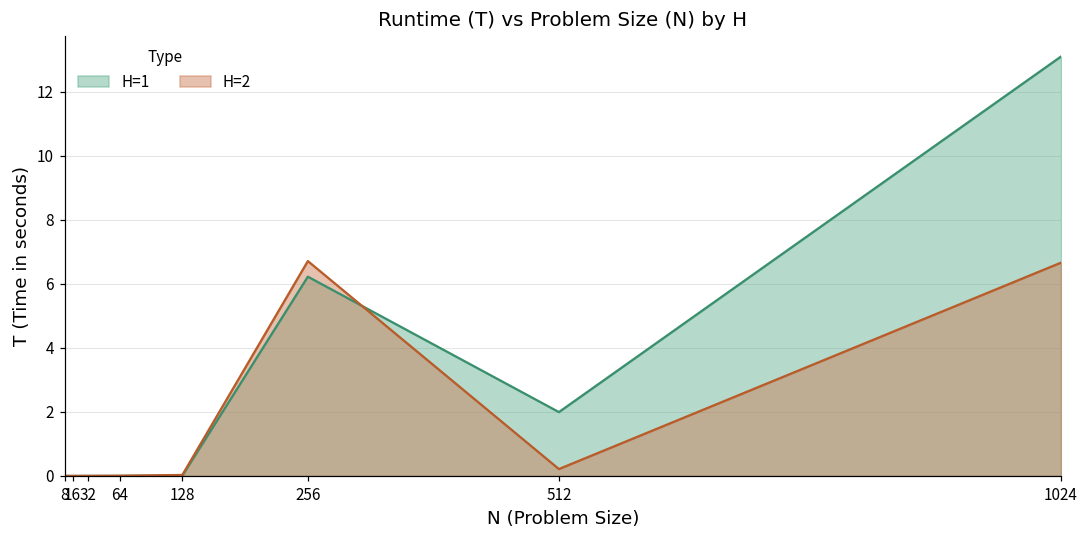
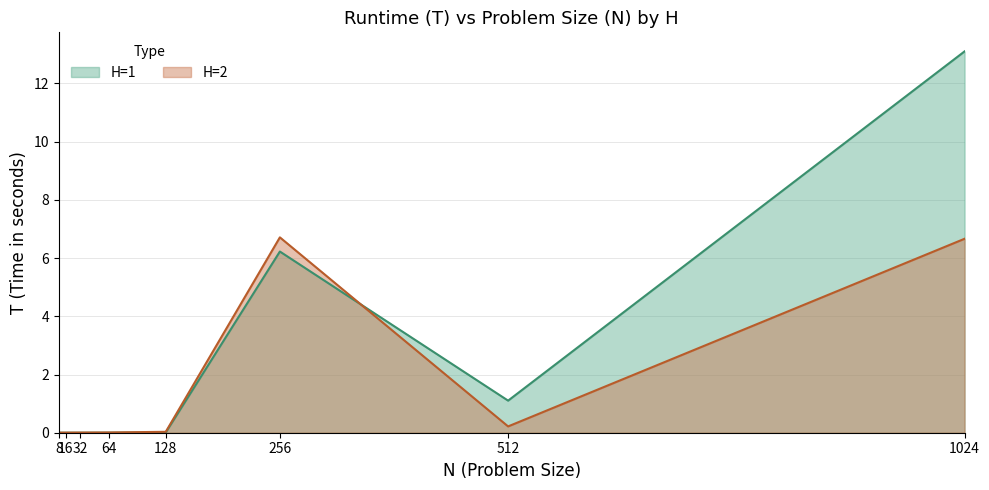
  {
    "H=1": {
      "256": 6.2,
-     "512": 2.0,
+     "512": 1.1,
      "1024": 13.1
    },
    "H=2": {
      "256": 6.7,
      "512": 0.2,
      "1024": 6.7
    }
  }
